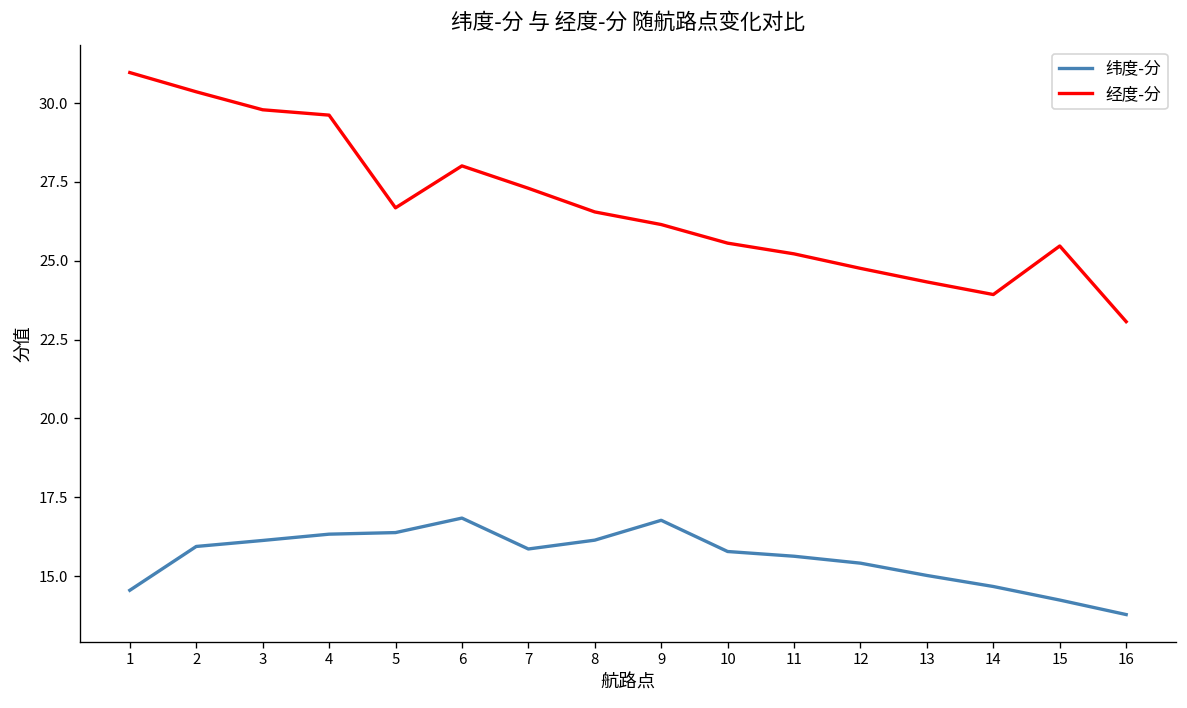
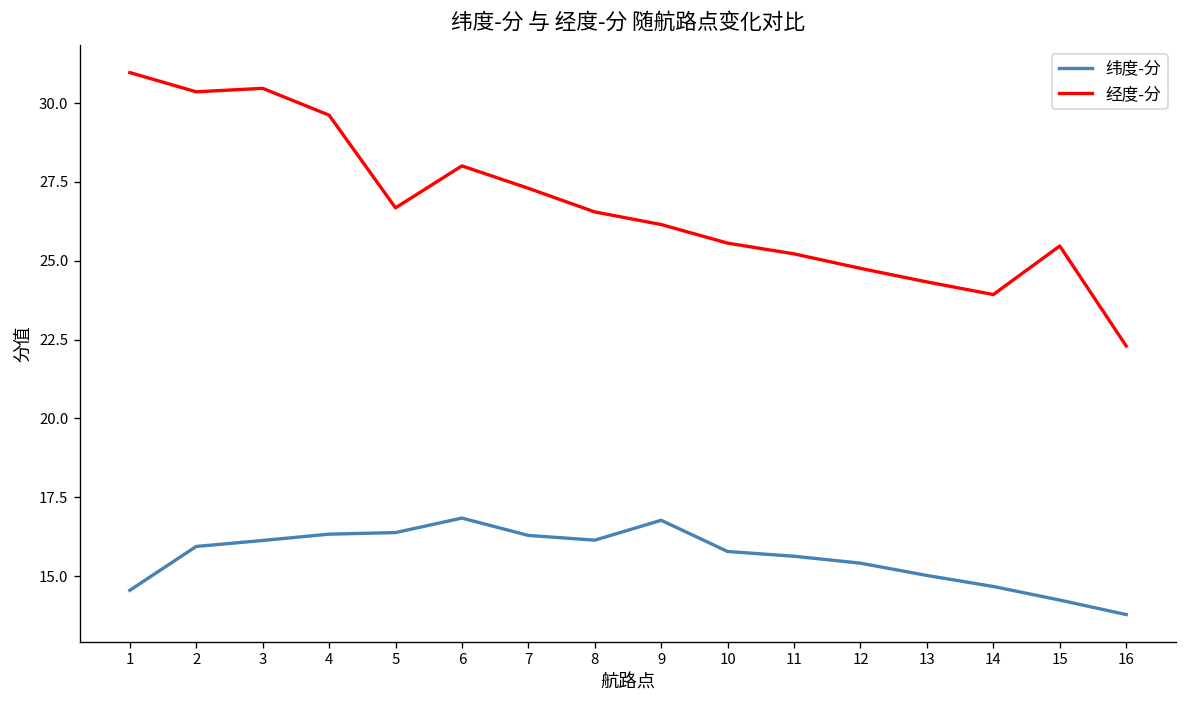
  {
    "纬度-分": {
      "1": 14.6,
      "2": 15.9,
      "3": 16.1,
      "4": 16.3,
      "5": 16.4,
      "6": 16.8,
-     "7": 15.9,
+     "7": 16.3,
      "8": 16.1,
      "9": 16.8,
      "10": 15.8,
      "11": 15.6,
      "12": 15.4,
      "13": 15.0,
      "14": 14.7,
      "15": 14.2,
      "16": 13.8
    },
    "经度-分": {
      "1": 31.0,
      "2": 30.4,
-     "3": 29.8,
+     "3": 30.5,
      "4": 29.6,
      "5": 26.7,
      "6": 28.0,
      "7": 27.3,
      "8": 26.6,
      "9": 26.2,
      "10": 25.6,
      "11": 25.2,
      "12": 24.8,
      "13": 24.3,
      "14": 23.9,
      "15": 25.5,
-     "16": 23.1
+     "16": 22.3
    }
  }
